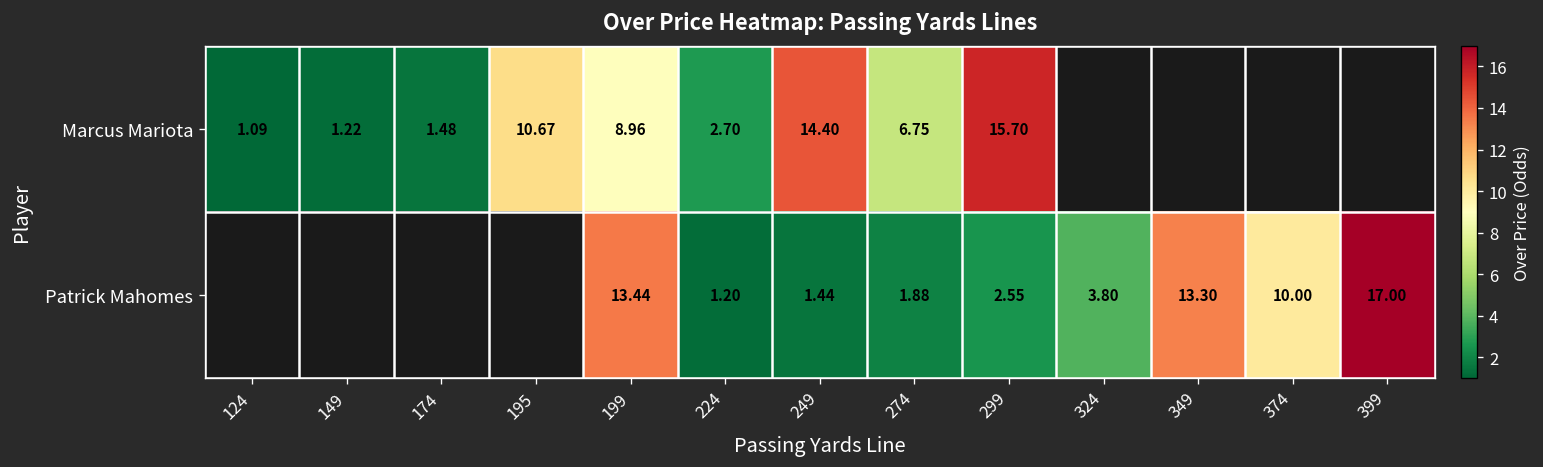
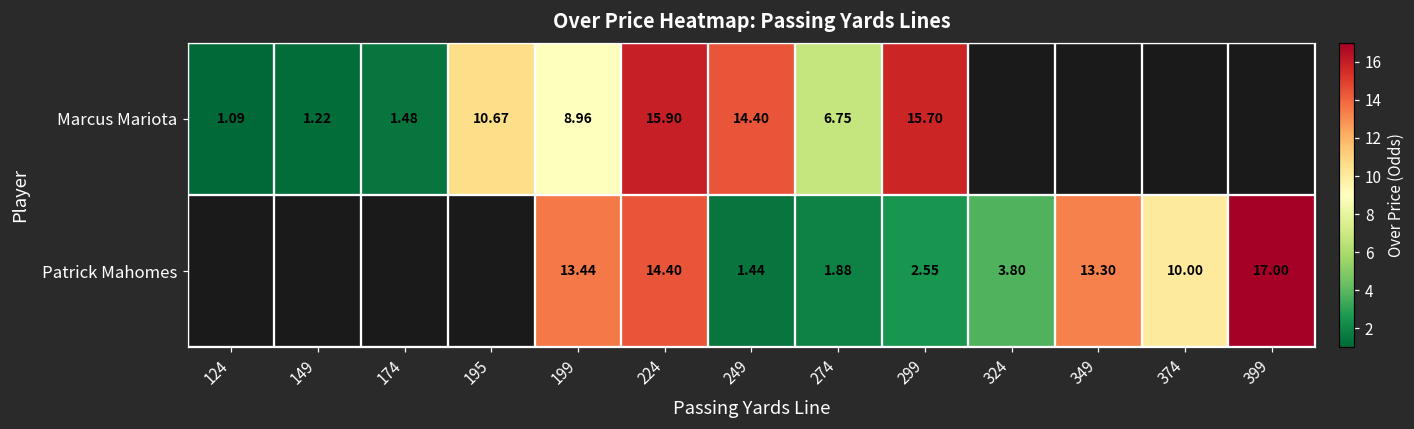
  {
    "Marcus Mariota": {
      "124": 1.09,
      "149": 1.22,
      "174": 1.48,
      "195": 10.67,
      "199": 8.96,
-     "224": 2.70,
+     "224": 15.90,
      "249": 14.40,
      "274": 6.75,
      "299": 15.70
    },
    "Patrick Mahomes": {
      "199": 13.44,
-     "224": 1.20,
+     "224": 14.40,
      "249": 1.44,
      "274": 1.88,
      "299": 2.55,
      "324": 3.80,
      "349": 13.30,
      "374": 10.00,
      "399": 17.00
    }
  }
